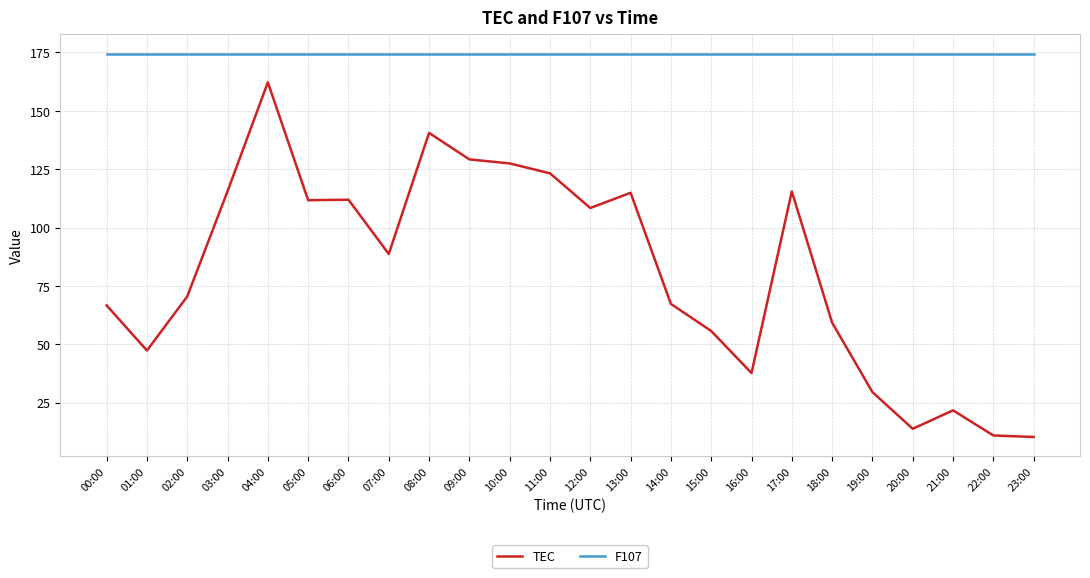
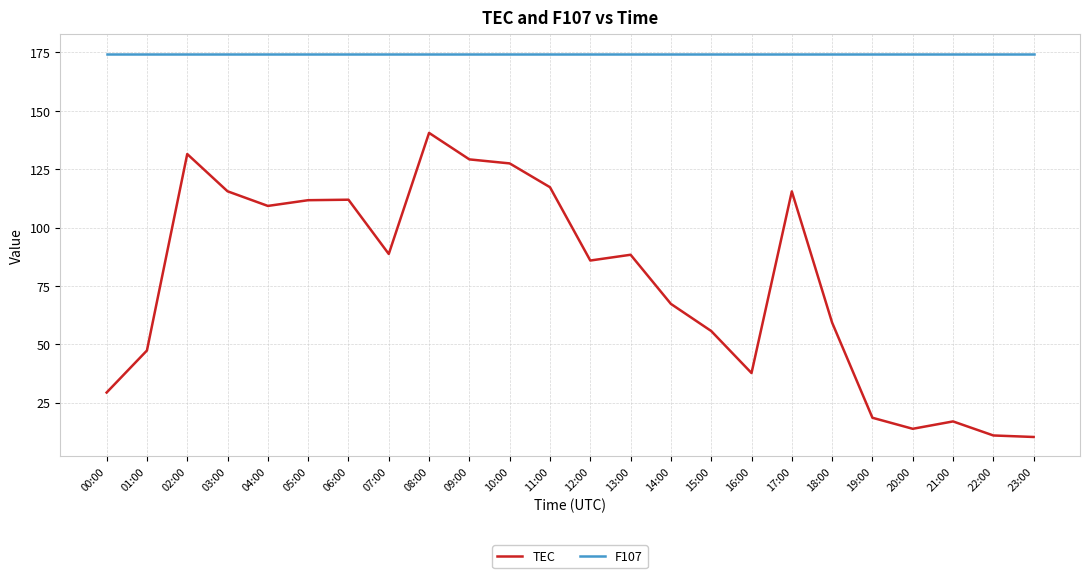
  {
    "TEC": {
-     "00:00": 67,
+     "00:00": 29,
      "01:00": 47,
-     "02:00": 70,
+     "02:00": 131,
      "03:00": 116,
-     "04:00": 162,
+     "04:00": 109,
      "05:00": 112,
      "06:00": 112,
      "07:00": 89,
      "08:00": 141,
      "09:00": 129,
      "10:00": 127,
-     "11:00": 123,
-     "12:00": 108,
-     "13:00": 115,
+     "11:00": 117,
+     "12:00": 86,
+     "13:00": 88,
      "14:00": 67,
      "15:00": 56,
      "16:00": 38,
      "17:00": 115,
      "18:00": 59,
-     "19:00": 30,
+     "19:00": 19,
      "20:00": 14,
-     "21:00": 22,
+     "21:00": 17,
      "22:00": 11,
      "23:00": 10
    },
    "F107": {
      "00:00": 175,
      "01:00": 175,
      "02:00": 175,
      "03:00": 175,
      "04:00": 175,
      "05:00": 175,
      "06:00": 175,
      "07:00": 175,
      "08:00": 175,
      "09:00": 175,
      "10:00": 175,
      "11:00": 175,
      "12:00": 175,
      "13:00": 175,
      "14:00": 175,
      "15:00": 175,
      "16:00": 175,
      "17:00": 175,
      "18:00": 175,
      "19:00": 175,
      "20:00": 175,
      "21:00": 175,
      "22:00": 175,
      "23:00": 175
    }
  }
